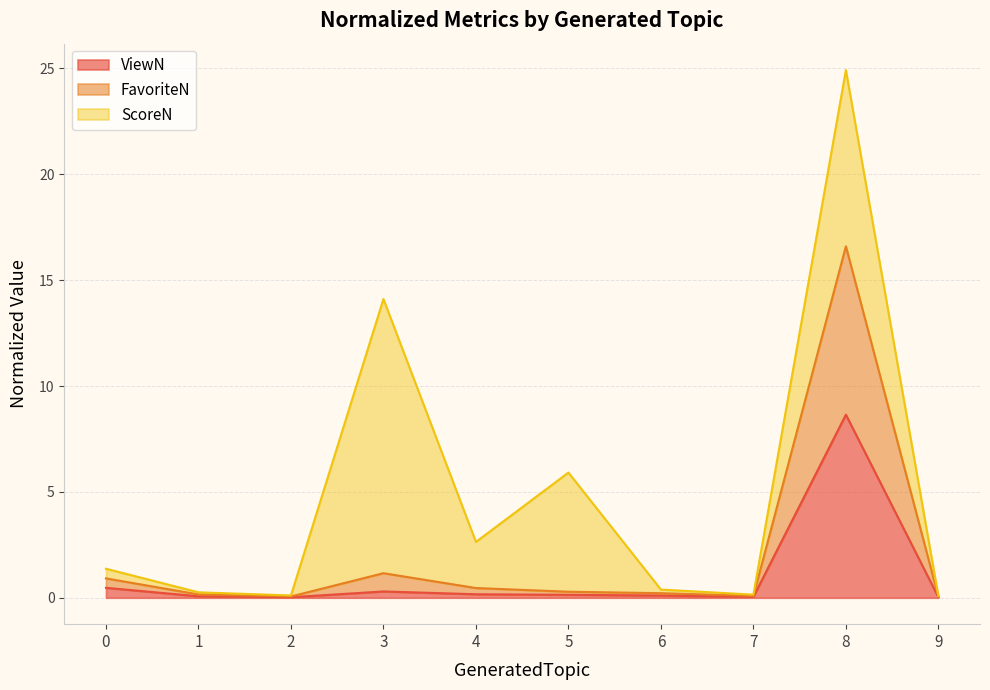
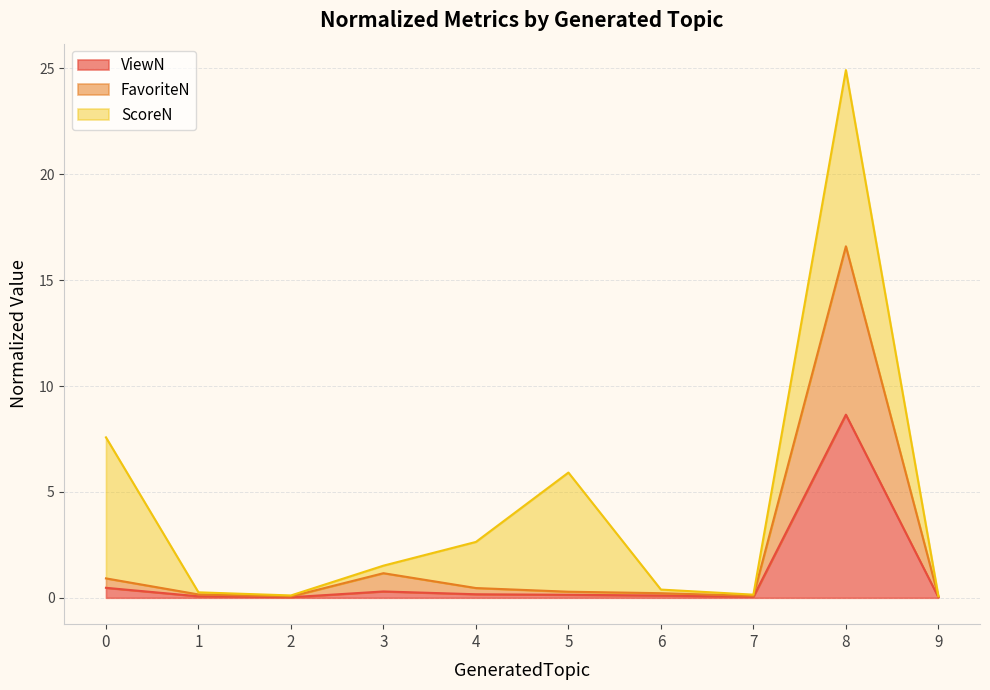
  {
    "ScoreN": {
-     "0": 0.5,
-     "3": 12.9,
+     "0": 6.7,
+     "3": 0.4,
      "4": 2.2,
      "5": 5.6,
      "6": 0.2,
      "8": 8.3
    }
  }
